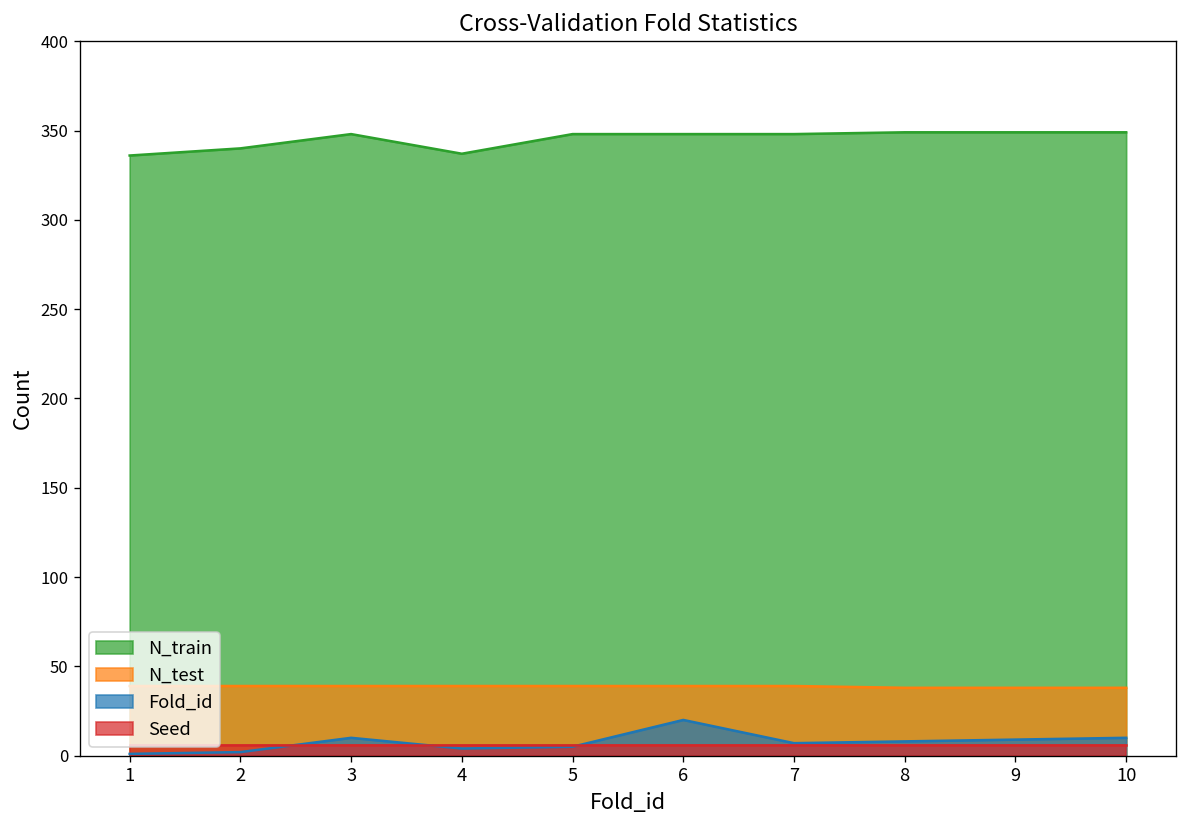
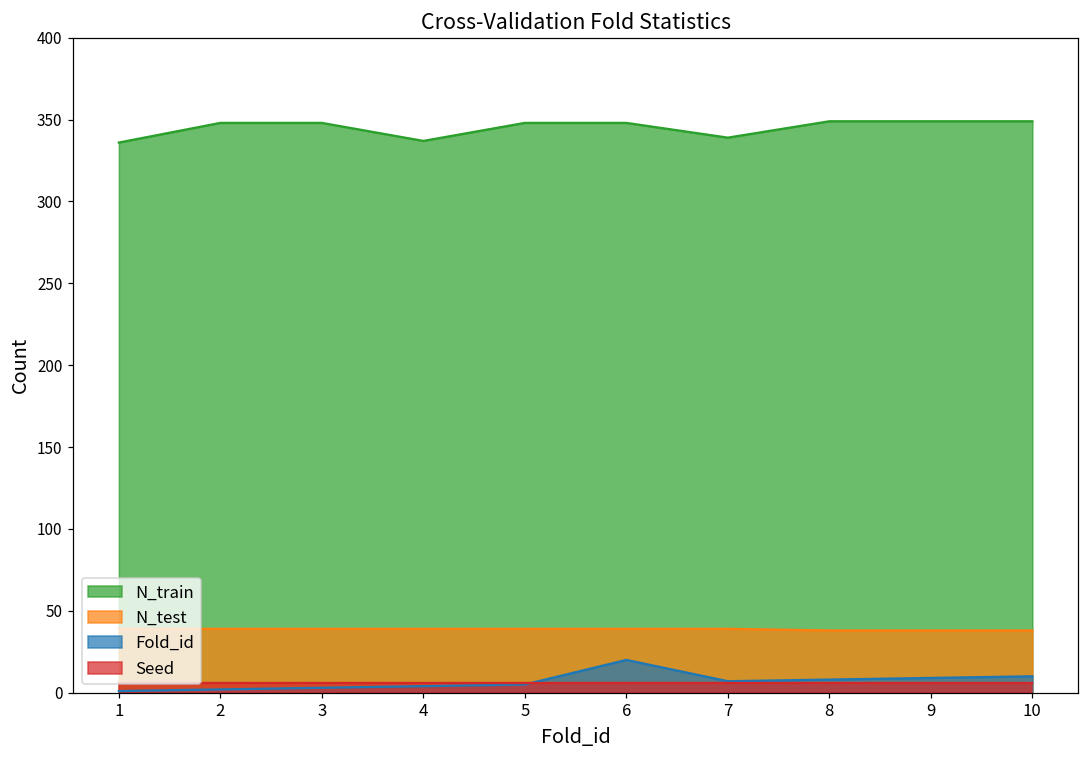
  {
    "N_train": {
      "1": 336,
-     "2": 340,
+     "2": 348,
      "3": 348,
      "4": 337,
      "5": 348,
      "6": 348,
-     "7": 348,
+     "7": 339,
      "8": 349,
      "9": 349,
      "10": 349
    },
    "N_test": {
      "2": 39,
      "3": 39,
      "4": 39,
      "5": 39,
      "6": 39,
      "7": 39,
      "8": 38,
      "9": 38,
      "10": 38
    },
    "Fold_id": {
      "1": 1,
      "2": 2,
-     "3": 10,
+     "3": 3,
      "4": 4,
      "6": 20,
      "8": 8,
      "9": 9,
      "10": 10
    },
    "Seed": {
      "2": 6,
      "3": 6,
      "4": 6,
      "6": 6,
      "8": 6,
      "9": 6,
      "10": 6
    }
  }
